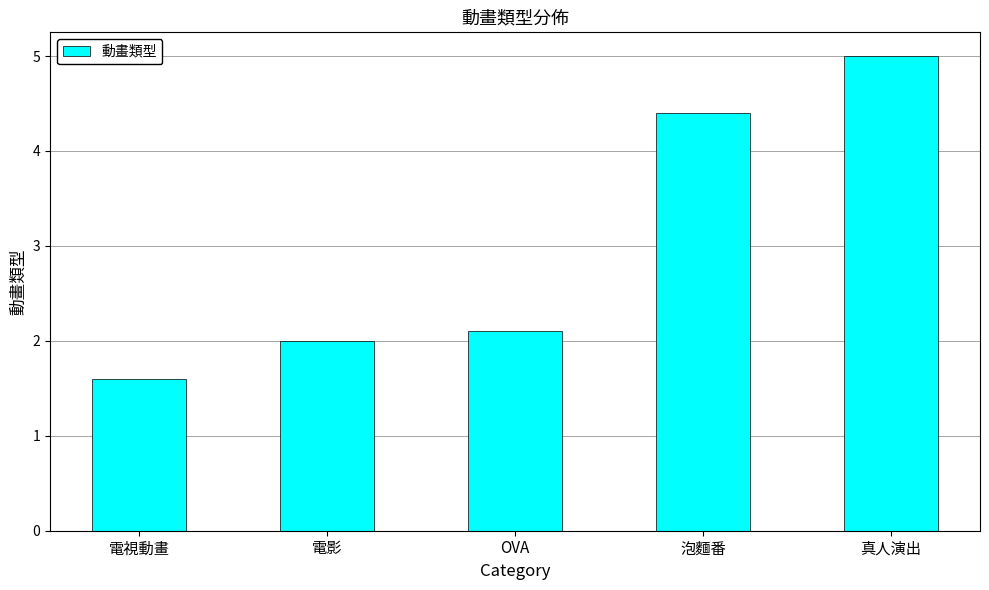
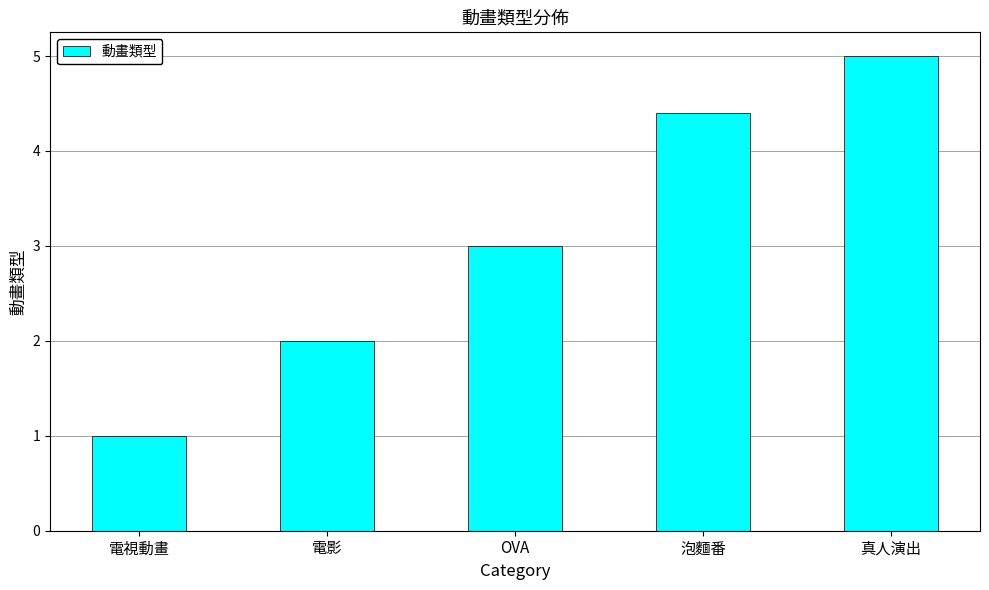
  {
-   "電視動畫": 1.6,
+   "電視動畫": 1.0,
    "電影": 2.0,
-   "OVA": 2.1,
+   "OVA": 3.0,
    "泡麵番": 4.4,
    "真人演出": 5.0
  }
